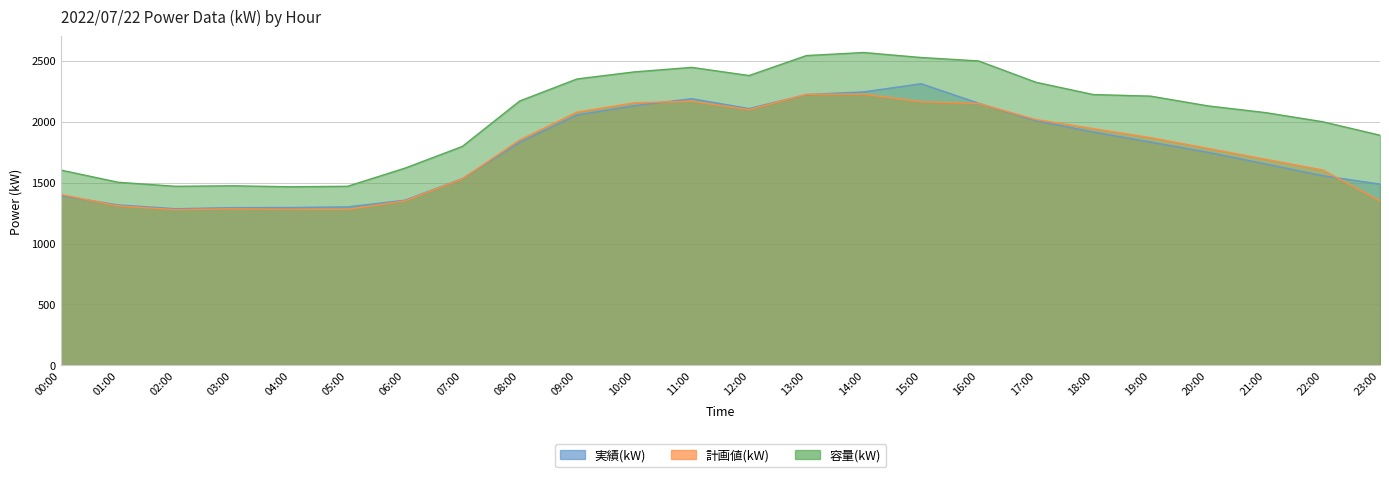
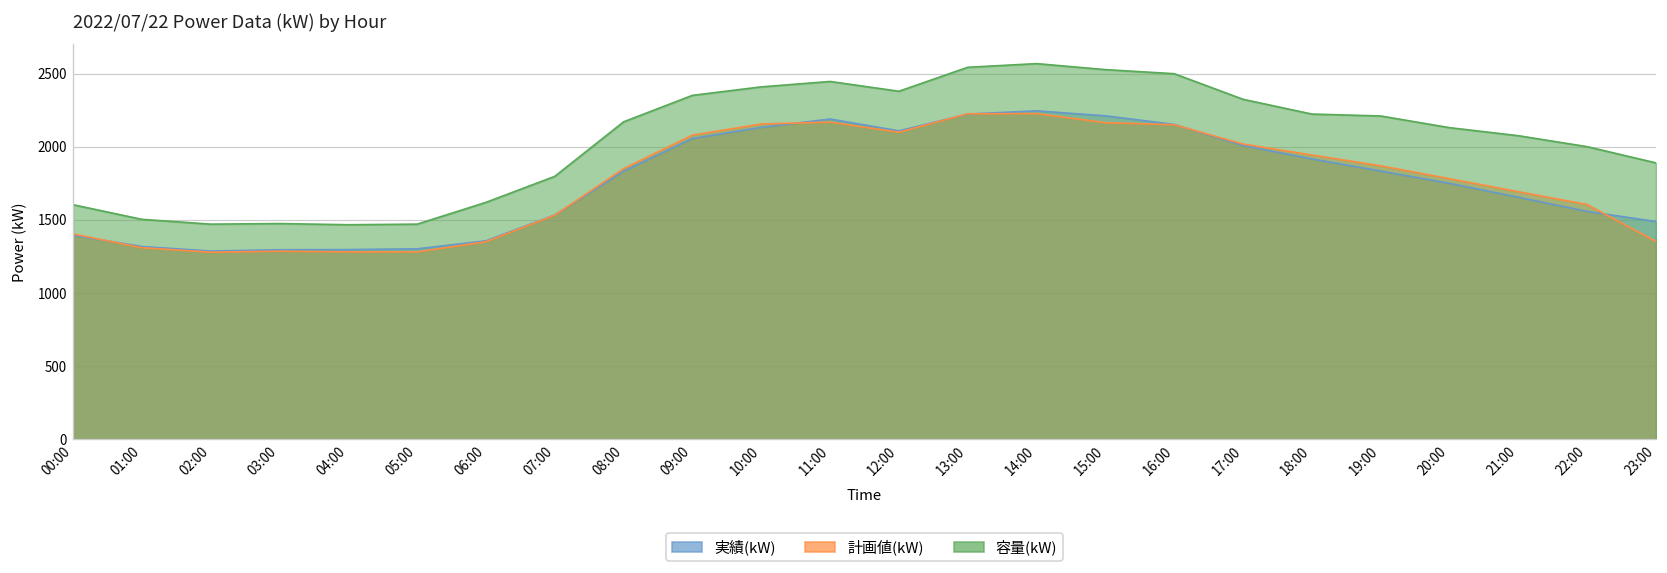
  {
    "実績(kW)": {
      "05:00": 1300,
      "09:00": 2060,
      "10:00": 2130,
-     "15:00": 2310,
+     "15:00": 2210,
      "18:00": 1920,
      "19:00": 1830,
      "20:00": 1750,
      "21:00": 1650,
      "22:00": 1560,
      "23:00": 1490
    },
    "計画値(kW)": {
      "05:00": 1280,
      "09:00": 2080,
      "10:00": 2160,
      "15:00": 2160,
      "18:00": 1940,
      "19:00": 1870,
      "20:00": 1780,
      "21:00": 1690,
      "22:00": 1600,
      "23:00": 1350
    },
    "容量(kW)": {
      "00:00": 1600,
      "01:00": 1500,
      "02:00": 1470,
      "03:00": 1470,
      "04:00": 1470,
      "05:00": 1470,
      "06:00": 1620,
      "07:00": 1800,
      "08:00": 2170,
      "09:00": 2350,
      "10:00": 2410,
      "11:00": 2450,
      "12:00": 2380,
      "13:00": 2540,
      "14:00": 2570,
      "15:00": 2530,
      "16:00": 2500,
      "17:00": 2320,
      "18:00": 2220,
      "19:00": 2210,
      "20:00": 2130,
      "21:00": 2080,
      "22:00": 2000,
      "23:00": 1890
    }
  }
